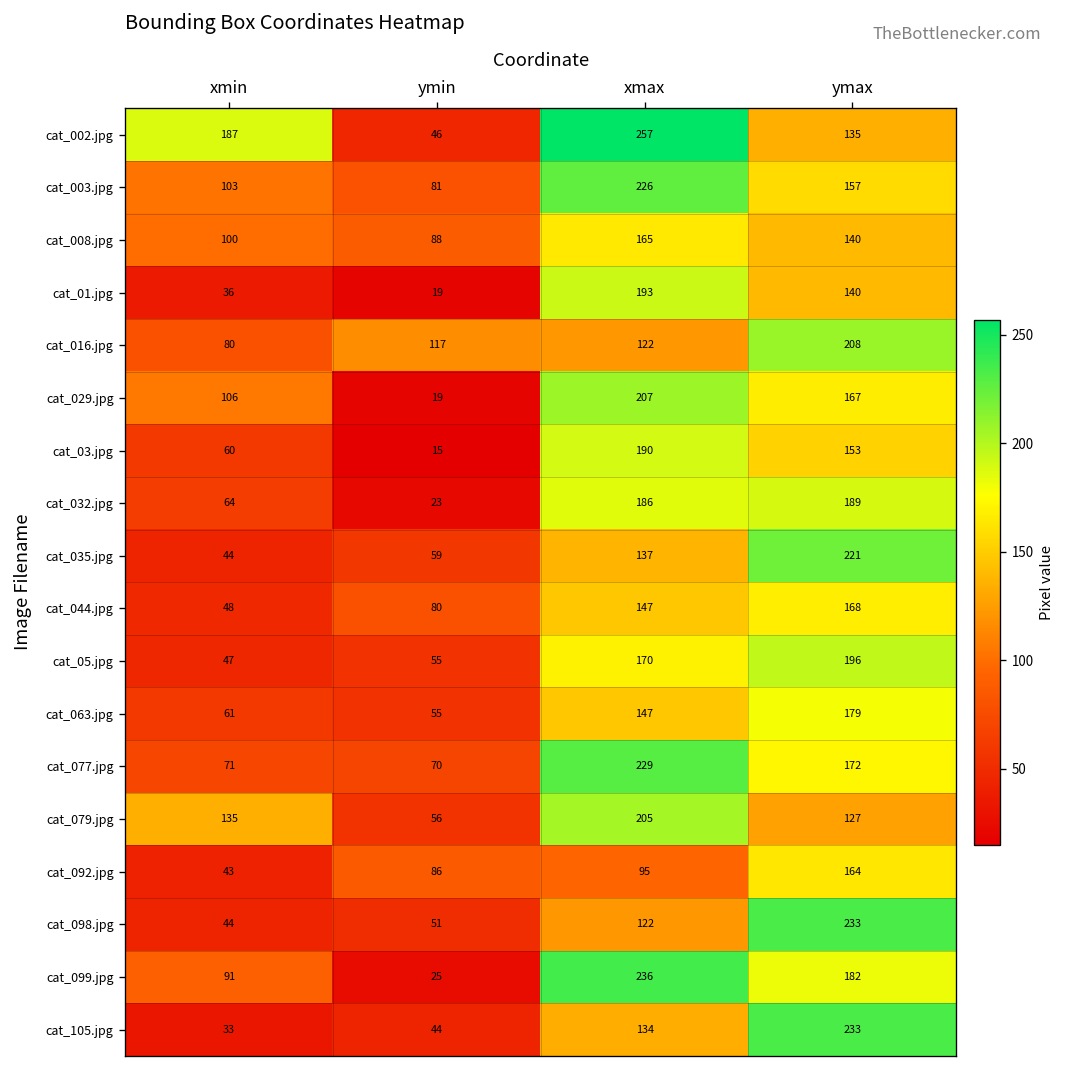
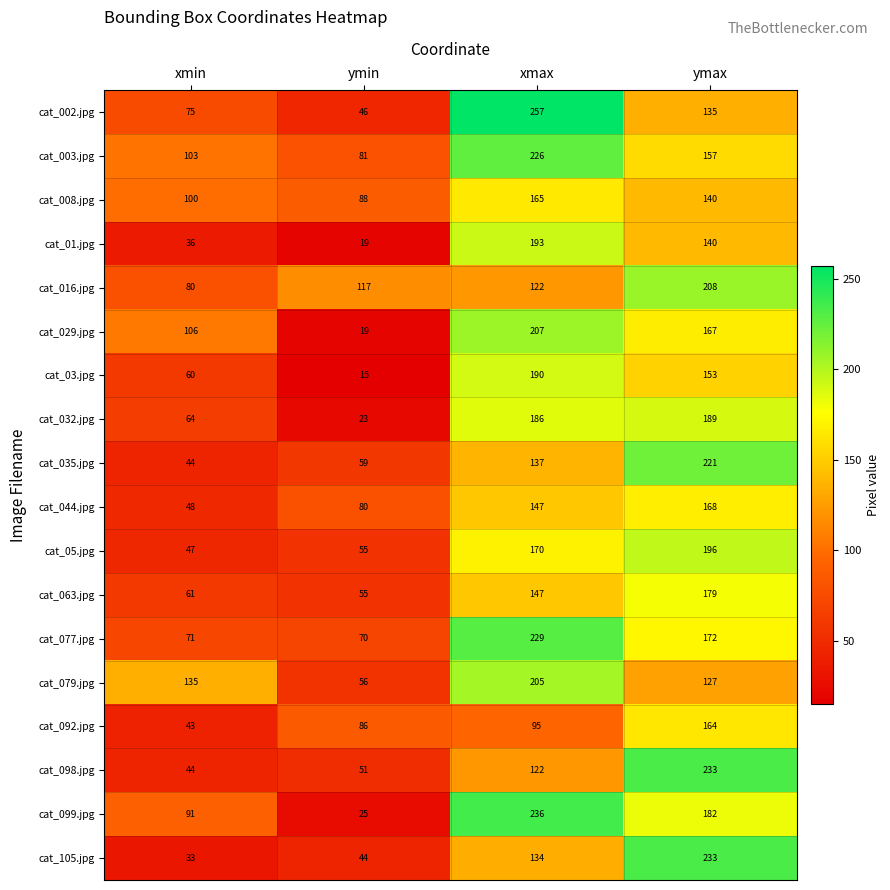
  {
    "cat_002.jpg": {
-     "xmin": 187,
+     "xmin": 75,
      "ymin": 46,
      "xmax": 257,
      "ymax": 135
    },
    "cat_003.jpg": {
      "xmin": 103,
      "ymin": 81,
      "xmax": 226,
      "ymax": 157
    },
    "cat_008.jpg": {
      "xmin": 100,
      "ymin": 88,
      "xmax": 165,
      "ymax": 140
    },
    "cat_01.jpg": {
      "xmin": 36,
      "ymin": 19,
      "xmax": 193,
      "ymax": 140
    },
    "cat_016.jpg": {
      "xmin": 80,
      "ymin": 117,
      "xmax": 122,
      "ymax": 208
    },
    "cat_029.jpg": {
      "xmin": 106,
      "ymin": 19,
      "xmax": 207,
      "ymax": 167
    },
    "cat_03.jpg": {
      "xmin": 60,
      "ymin": 15,
      "xmax": 190,
      "ymax": 153
    },
    "cat_032.jpg": {
      "xmin": 64,
      "ymin": 23,
      "xmax": 186,
      "ymax": 189
    },
    "cat_035.jpg": {
      "xmin": 44,
      "ymin": 59,
      "xmax": 137,
      "ymax": 221
    },
    "cat_044.jpg": {
      "xmin": 48,
      "ymin": 80,
      "xmax": 147,
      "ymax": 168
    },
    "cat_05.jpg": {
      "xmin": 47,
      "ymin": 55,
      "xmax": 170,
      "ymax": 196
    },
    "cat_063.jpg": {
      "xmin": 61,
      "ymin": 55,
      "xmax": 147,
      "ymax": 179
    },
    "cat_077.jpg": {
      "xmin": 71,
      "ymin": 70,
      "xmax": 229,
      "ymax": 172
    },
    "cat_079.jpg": {
      "xmin": 135,
      "ymin": 56,
      "xmax": 205,
      "ymax": 127
    },
    "cat_092.jpg": {
      "xmin": 43,
      "ymin": 86,
      "xmax": 95,
      "ymax": 164
    },
    "cat_098.jpg": {
      "xmin": 44,
      "ymin": 51,
      "xmax": 122,
      "ymax": 233
    },
    "cat_099.jpg": {
      "xmin": 91,
      "ymin": 25,
      "xmax": 236,
      "ymax": 182
    },
    "cat_105.jpg": {
      "xmin": 33,
      "ymin": 44,
      "xmax": 134,
      "ymax": 233
    }
  }
